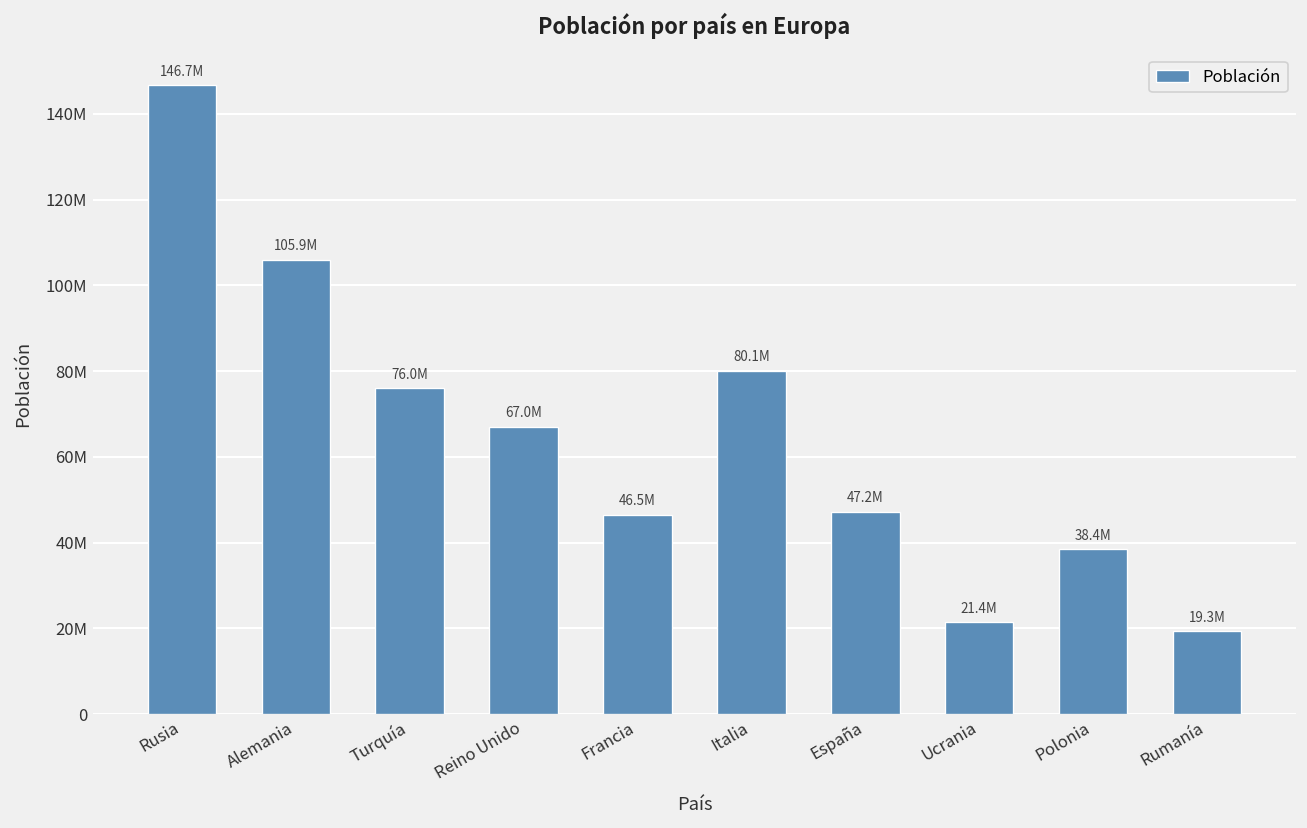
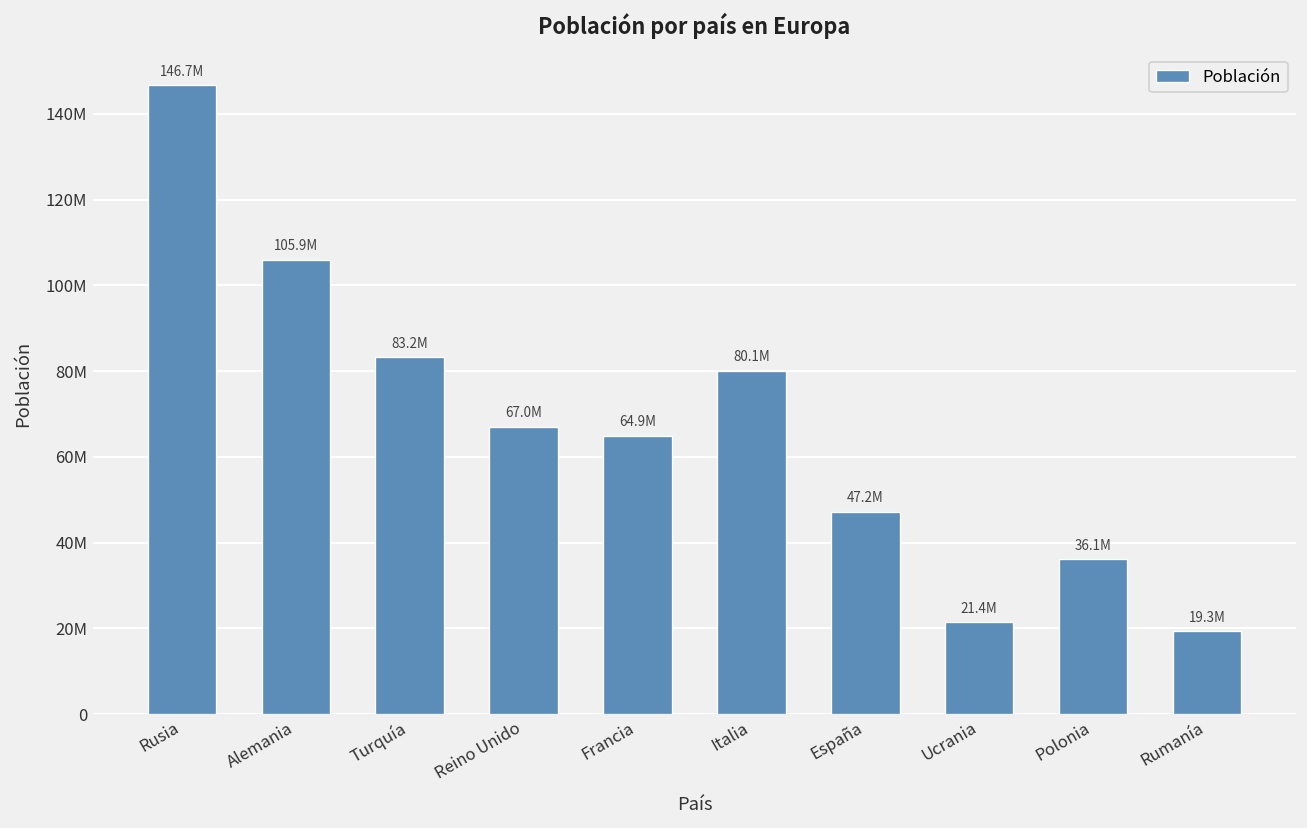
  {
    "Rusia": "146.7M",
    "Alemania": "105.9M",
-   "Turquía": "76.0M",
+   "Turquía": "83.2M",
    "Reino Unido": "67.0M",
-   "Francia": "46.5M",
+   "Francia": "64.9M",
    "Italia": "80.1M",
    "España": "47.2M",
    "Ucrania": "21.4M",
-   "Polonia": "38.4M",
+   "Polonia": "36.1M",
    "Rumanía": "19.3M"
  }
